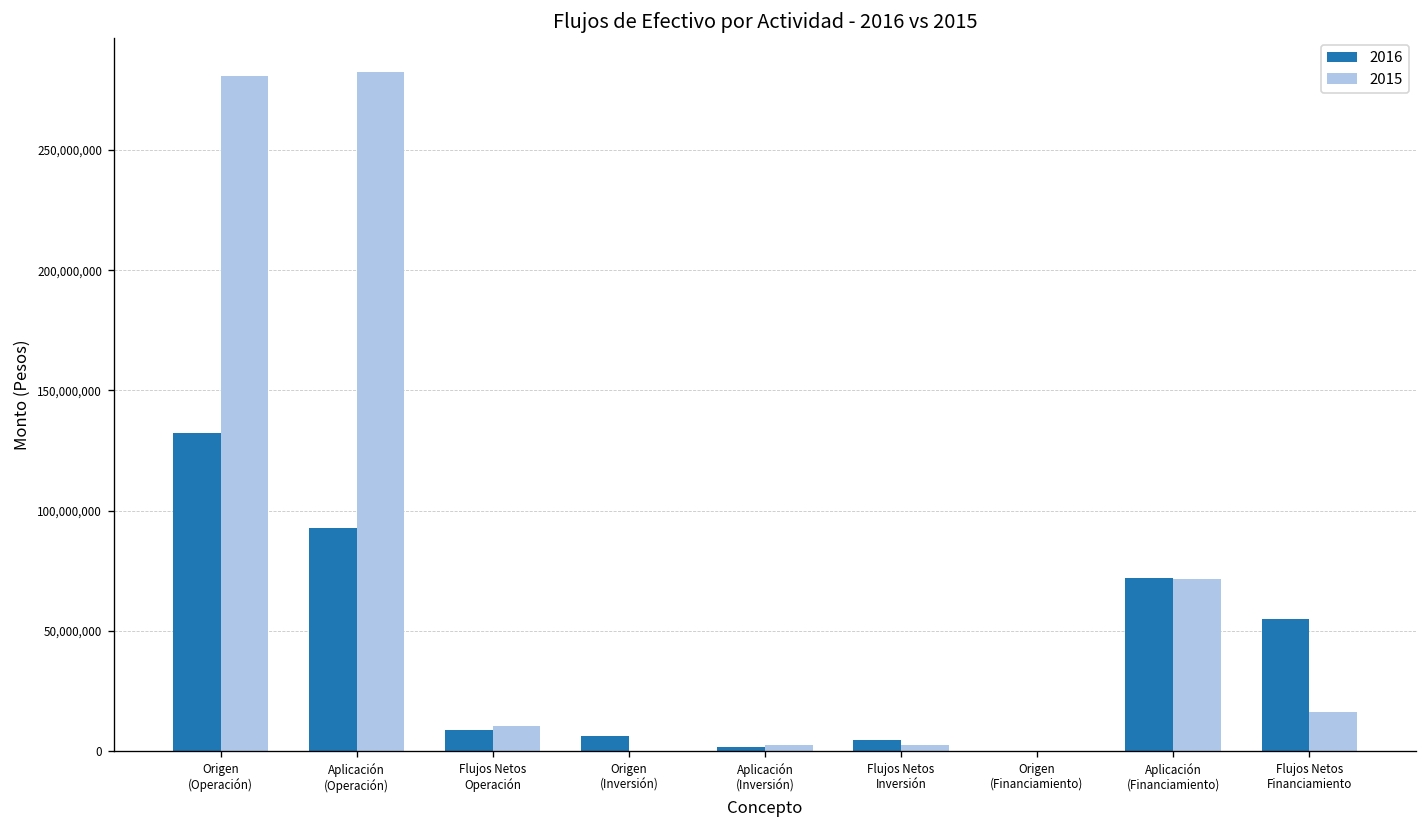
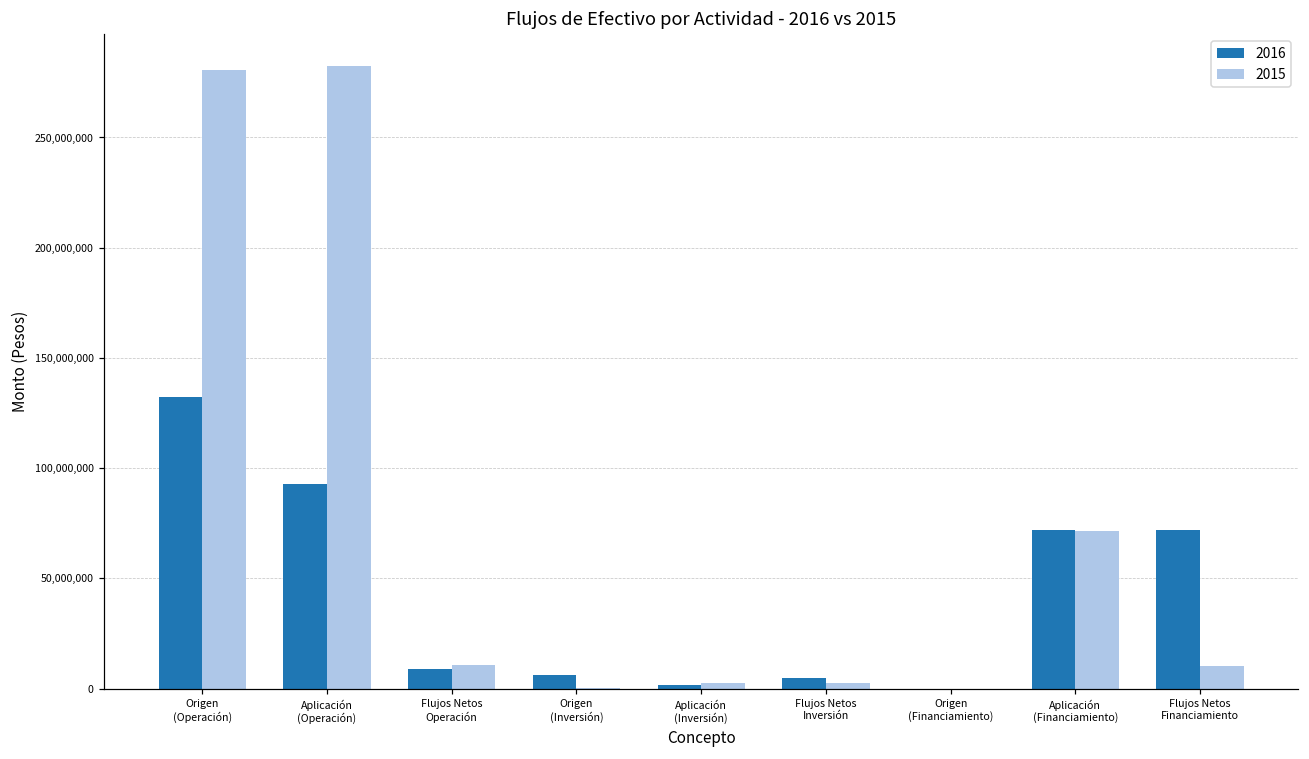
  {
    "2016": {
      "Origen (Operación)": "132,000,000",
      "Aplicación (Operación)": "93,000,000",
      "Flujos Netos Operación": "9,000,000",
      "Origen (Inversión)": "6,000,000",
      "Aplicación (Inversión)": "2,000,000",
      "Flujos Netos Inversión": "5,000,000",
      "Origen (Financiamiento)": "0",
      "Aplicación (Financiamiento)": "72,000,000",
-     "Flujos Netos Financiamiento": "55,000,000"
+     "Flujos Netos Financiamiento": "72,000,000"
    },
    "2015": {
      "Origen (Operación)": "281,000,000",
      "Aplicación (Operación)": "283,000,000",
      "Flujos Netos Operación": "11,000,000",
      "Aplicación (Inversión)": "3,000,000",
      "Flujos Netos Inversión": "3,000,000",
      "Origen (Financiamiento)": "0",
      "Aplicación (Financiamiento)": "72,000,000",
-     "Flujos Netos Financiamiento": "16,000,000"
+     "Flujos Netos Financiamiento": "10,000,000"
    }
  }
